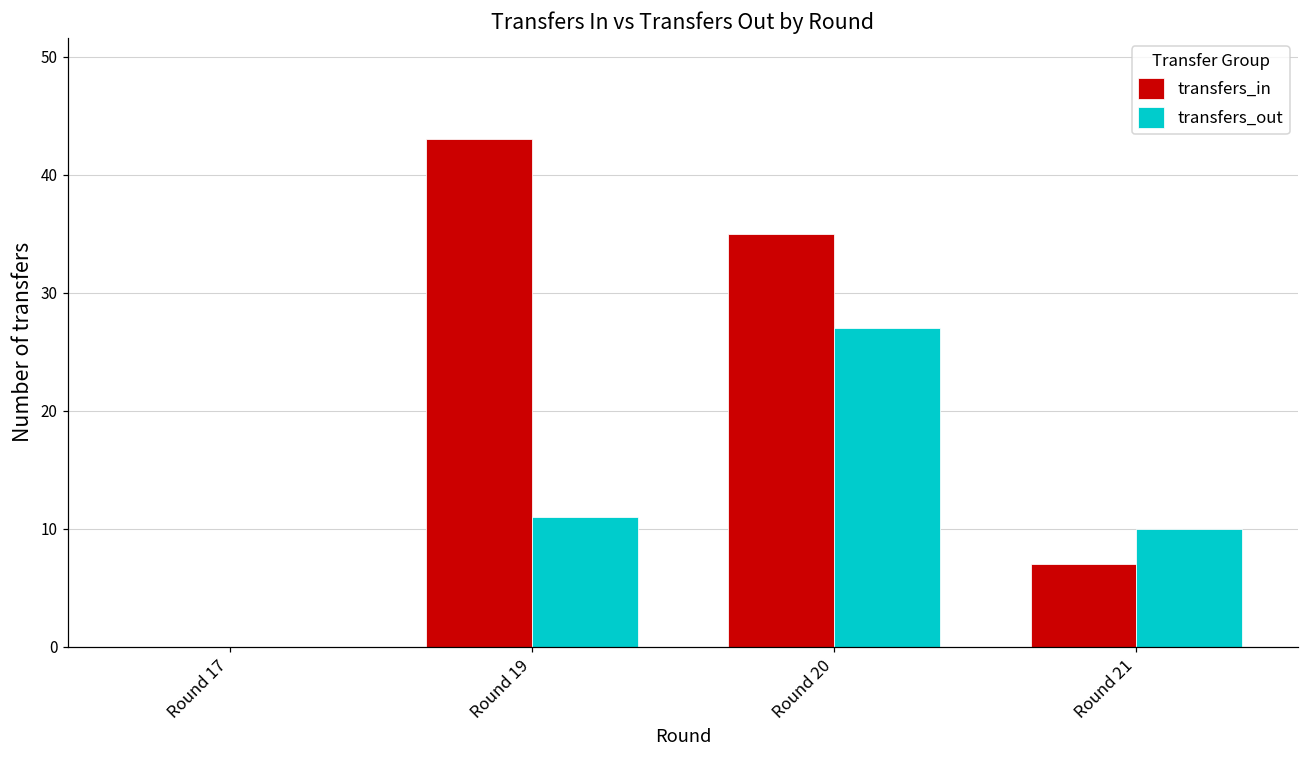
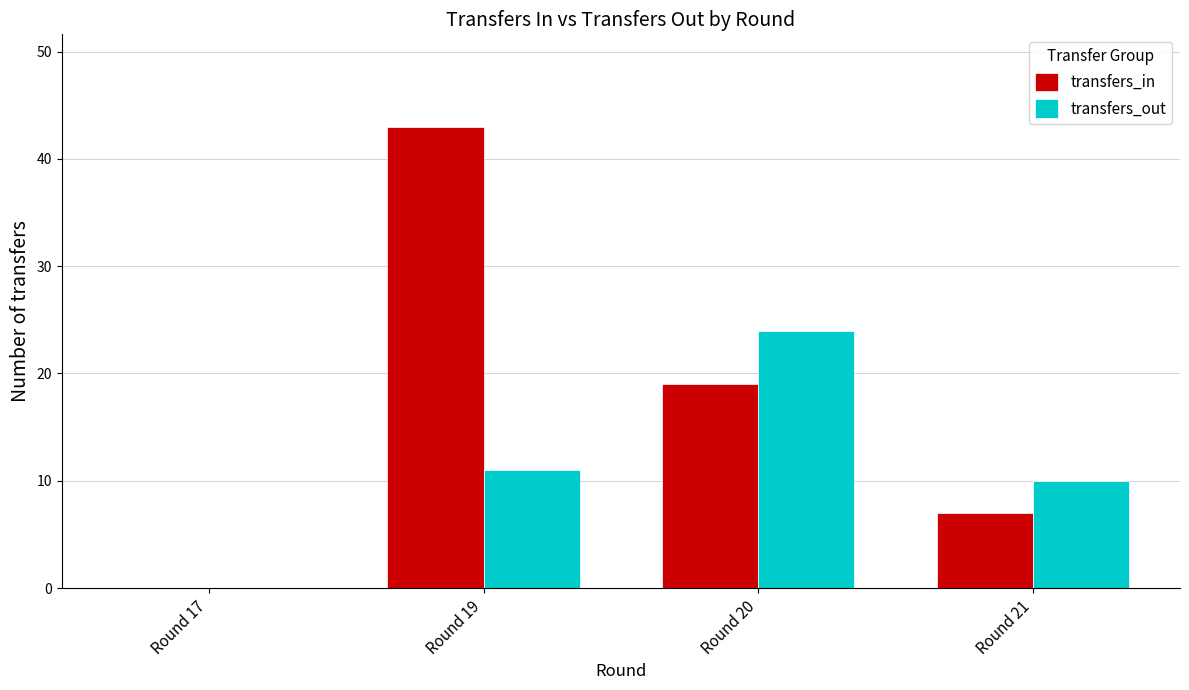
  {
    "transfers_in": {
      "Round 17": 0,
      "Round 19": 43,
-     "Round 20": 35,
+     "Round 20": 19,
      "Round 21": 7
    },
    "transfers_out": {
      "Round 17": 0,
      "Round 19": 11,
-     "Round 20": 27,
+     "Round 20": 24,
      "Round 21": 10
    }
  }
